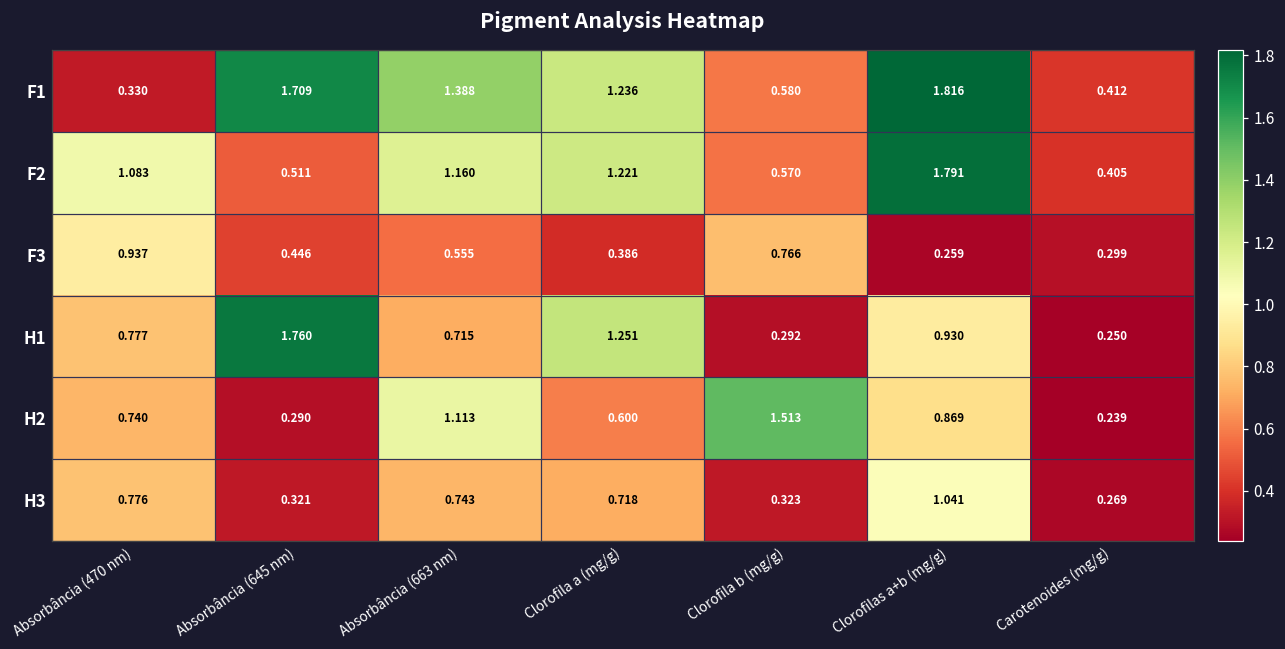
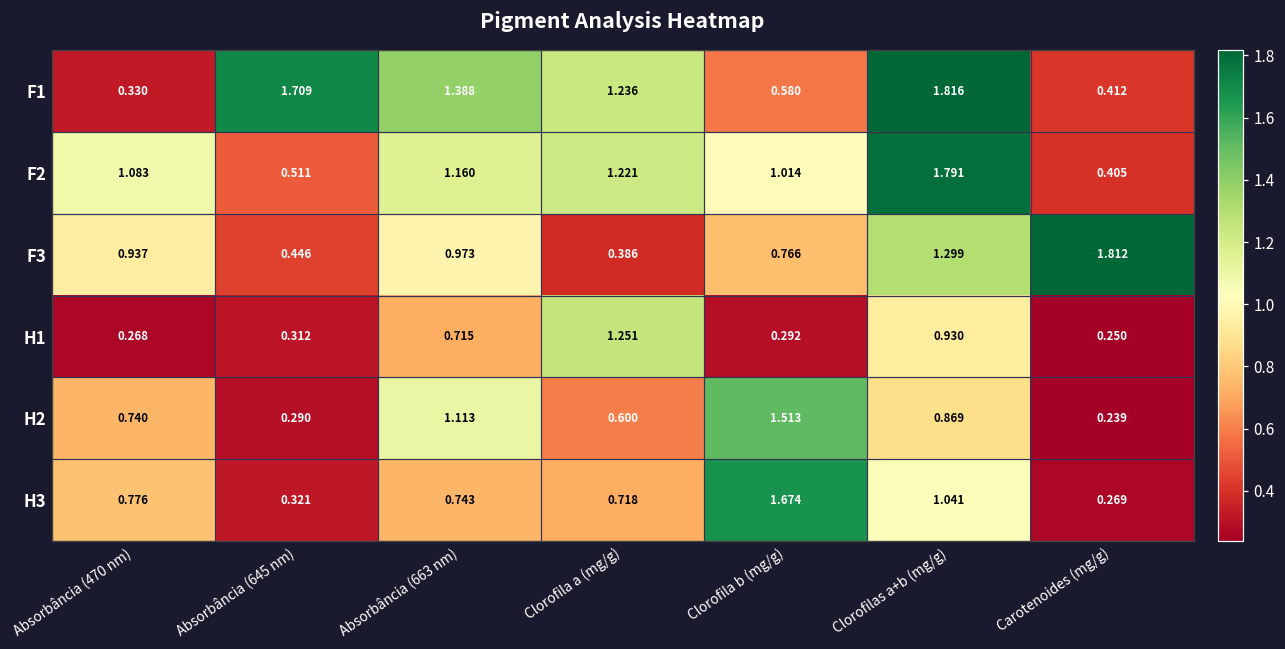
  {
    "F1": {
      "Absorbância (470 nm)": 0.330,
      "Absorbância (645 nm)": 1.709,
      "Absorbância (663 nm)": 1.388,
      "Clorofila a (mg/g)": 1.236,
      "Clorofila b (mg/g)": 0.580,
      "Clorofilas a+b (mg/g)": 1.816,
      "Carotenoides (mg/g)": 0.412
    },
    "F2": {
      "Absorbância (470 nm)": 1.083,
      "Absorbância (645 nm)": 0.511,
      "Absorbância (663 nm)": 1.160,
      "Clorofila a (mg/g)": 1.221,
-     "Clorofila b (mg/g)": 0.570,
+     "Clorofila b (mg/g)": 1.014,
      "Clorofilas a+b (mg/g)": 1.791,
      "Carotenoides (mg/g)": 0.405
    },
    "F3": {
      "Absorbância (470 nm)": 0.937,
      "Absorbância (645 nm)": 0.446,
-     "Absorbância (663 nm)": 0.555,
+     "Absorbância (663 nm)": 0.973,
      "Clorofila a (mg/g)": 0.386,
      "Clorofila b (mg/g)": 0.766,
-     "Clorofilas a+b (mg/g)": 0.259,
-     "Carotenoides (mg/g)": 0.299
+     "Clorofilas a+b (mg/g)": 1.299,
+     "Carotenoides (mg/g)": 1.812
    },
    "H1": {
-     "Absorbância (470 nm)": 0.777,
-     "Absorbância (645 nm)": 1.760,
+     "Absorbância (470 nm)": 0.268,
+     "Absorbância (645 nm)": 0.312,
      "Absorbância (663 nm)": 0.715,
      "Clorofila a (mg/g)": 1.251,
      "Clorofila b (mg/g)": 0.292,
      "Clorofilas a+b (mg/g)": 0.930,
      "Carotenoides (mg/g)": 0.250
    },
    "H2": {
      "Absorbância (470 nm)": 0.740,
      "Absorbância (645 nm)": 0.290,
      "Absorbância (663 nm)": 1.113,
      "Clorofila a (mg/g)": 0.600,
      "Clorofila b (mg/g)": 1.513,
      "Clorofilas a+b (mg/g)": 0.869,
      "Carotenoides (mg/g)": 0.239
    },
    "H3": {
      "Absorbância (470 nm)": 0.776,
      "Absorbância (645 nm)": 0.321,
      "Absorbância (663 nm)": 0.743,
      "Clorofila a (mg/g)": 0.718,
-     "Clorofila b (mg/g)": 0.323,
+     "Clorofila b (mg/g)": 1.674,
      "Clorofilas a+b (mg/g)": 1.041,
      "Carotenoides (mg/g)": 0.269
    }
  }
